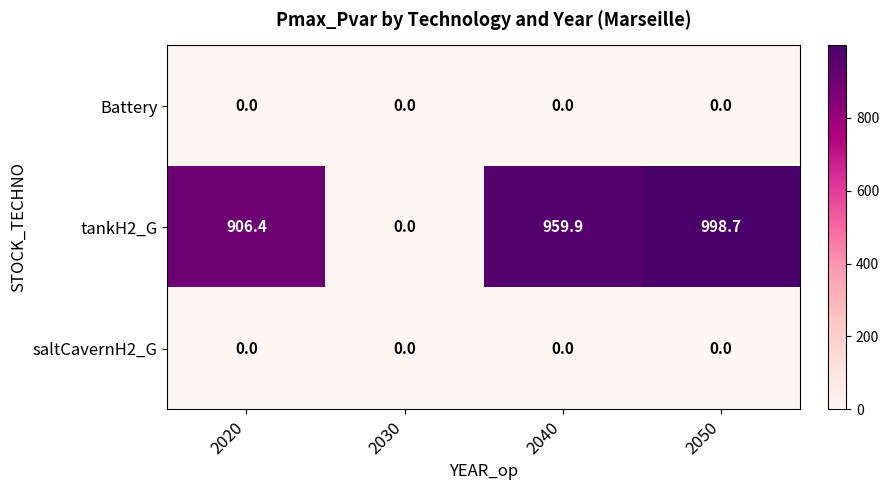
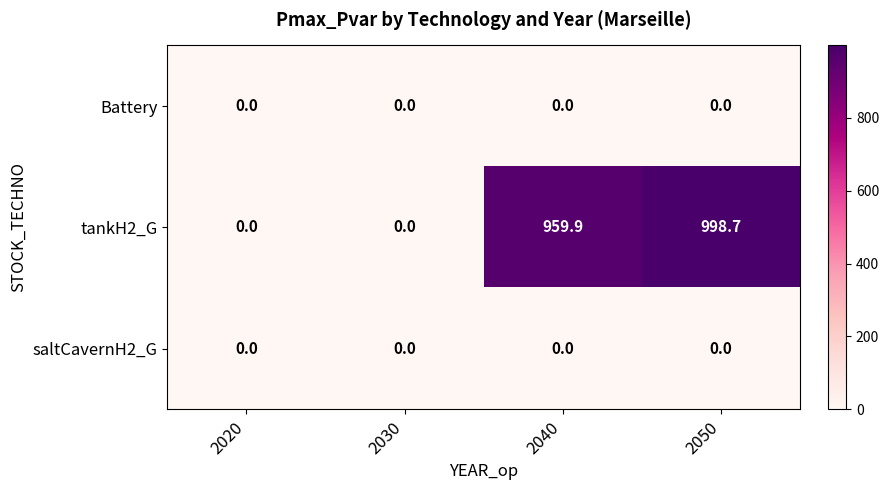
  {
    "Battery": {
      "2020": 0.0,
      "2030": 0.0,
      "2040": 0.0,
      "2050": 0.0
    },
    "tankH2_G": {
-     "2020": 906.4,
+     "2020": 0.0,
      "2030": 0.0,
      "2040": 959.9,
      "2050": 998.7
    },
    "saltCavernH2_G": {
      "2020": 0.0,
      "2030": 0.0,
      "2040": 0.0,
      "2050": 0.0
    }
  }
